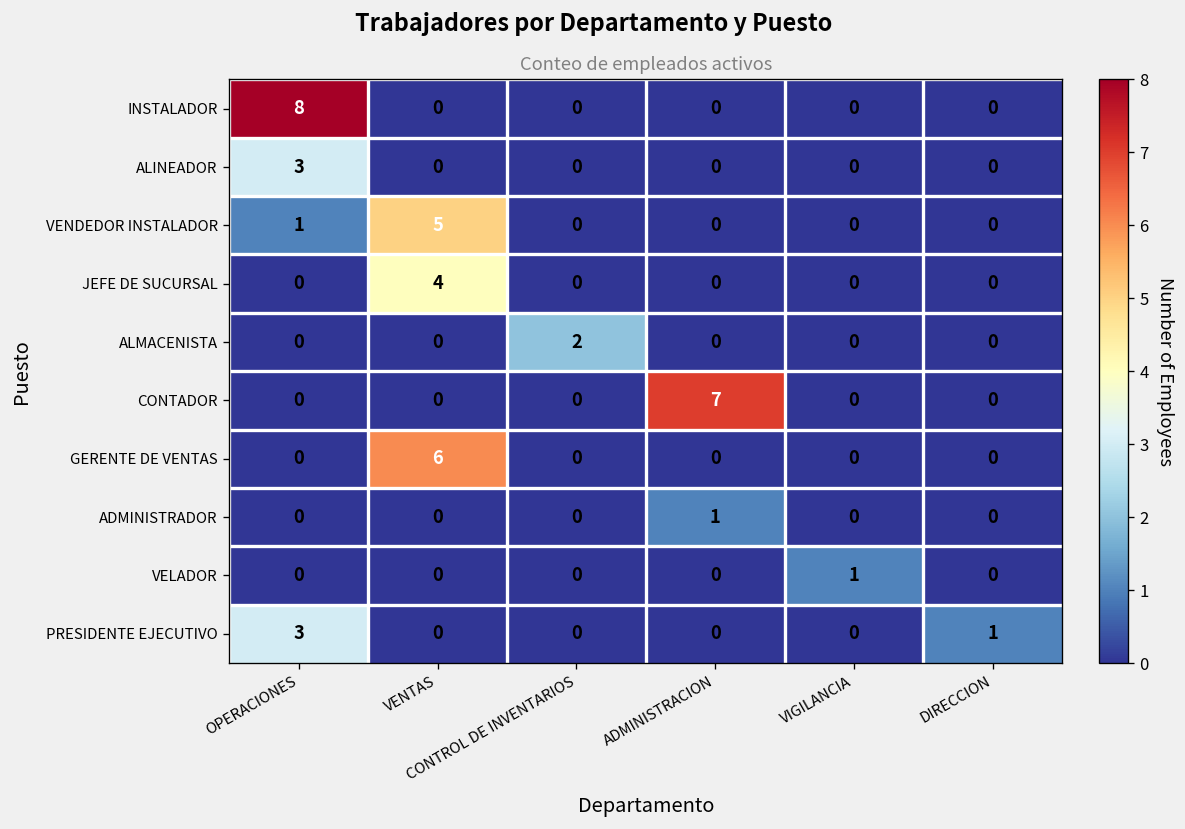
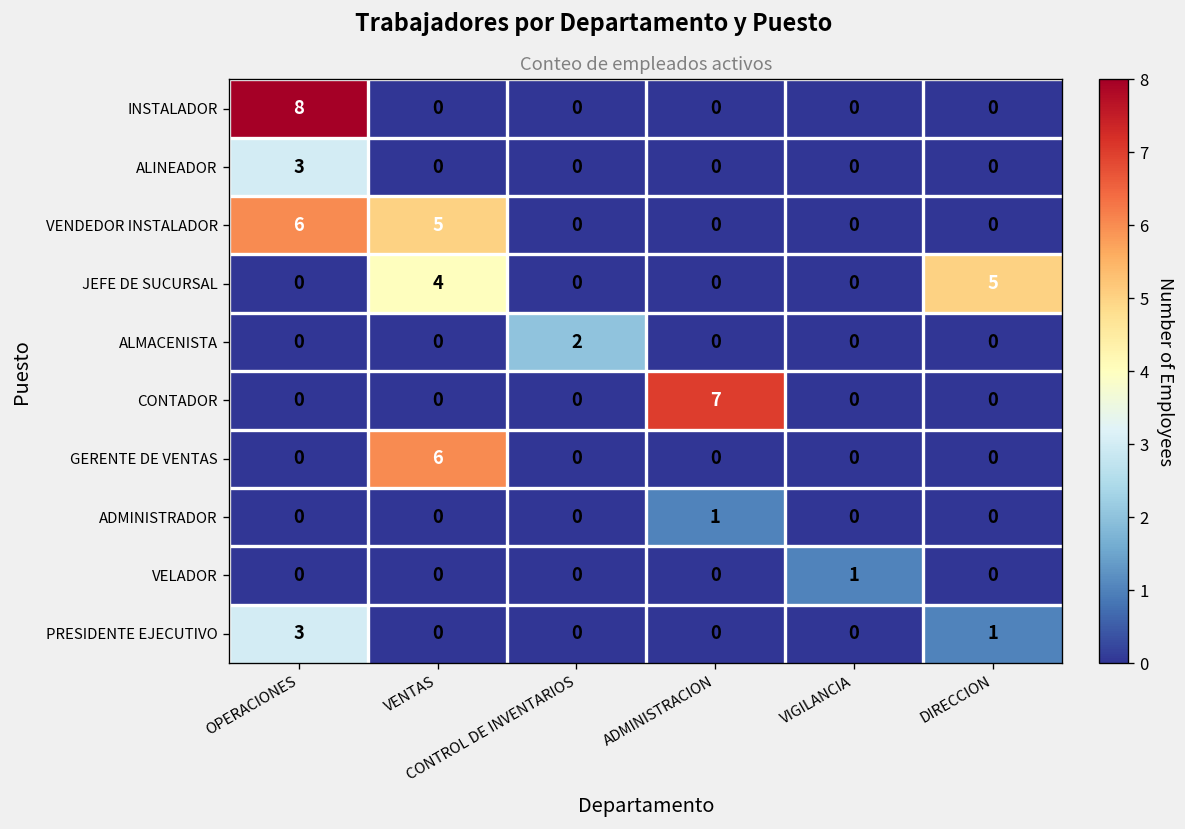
  {
    "INSTALADOR": {
      "OPERACIONES": 8,
      "VENTAS": 0,
      "CONTROL DE INVENTARIOS": 0,
      "ADMINISTRACION": 0,
      "VIGILANCIA": 0,
      "DIRECCION": 0
    },
    "ALINEADOR": {
      "OPERACIONES": 3,
      "VENTAS": 0,
      "CONTROL DE INVENTARIOS": 0,
      "ADMINISTRACION": 0,
      "VIGILANCIA": 0,
      "DIRECCION": 0
    },
    "VENDEDOR INSTALADOR": {
-     "OPERACIONES": 1,
+     "OPERACIONES": 6,
      "VENTAS": 5,
      "CONTROL DE INVENTARIOS": 0,
      "ADMINISTRACION": 0,
      "VIGILANCIA": 0,
      "DIRECCION": 0
    },
    "JEFE DE SUCURSAL": {
      "OPERACIONES": 0,
      "VENTAS": 4,
      "CONTROL DE INVENTARIOS": 0,
      "ADMINISTRACION": 0,
      "VIGILANCIA": 0,
-     "DIRECCION": 0
+     "DIRECCION": 5
    },
    "ALMACENISTA": {
      "OPERACIONES": 0,
      "VENTAS": 0,
      "CONTROL DE INVENTARIOS": 2,
      "ADMINISTRACION": 0,
      "VIGILANCIA": 0,
      "DIRECCION": 0
    },
    "CONTADOR": {
      "OPERACIONES": 0,
      "VENTAS": 0,
      "CONTROL DE INVENTARIOS": 0,
      "ADMINISTRACION": 7,
      "VIGILANCIA": 0,
      "DIRECCION": 0
    },
    "GERENTE DE VENTAS": {
      "OPERACIONES": 0,
      "VENTAS": 6,
      "CONTROL DE INVENTARIOS": 0,
      "ADMINISTRACION": 0,
      "VIGILANCIA": 0,
      "DIRECCION": 0
    },
    "ADMINISTRADOR": {
      "OPERACIONES": 0,
      "VENTAS": 0,
      "CONTROL DE INVENTARIOS": 0,
      "ADMINISTRACION": 1,
      "VIGILANCIA": 0,
      "DIRECCION": 0
    },
    "VELADOR": {
      "OPERACIONES": 0,
      "VENTAS": 0,
      "CONTROL DE INVENTARIOS": 0,
      "ADMINISTRACION": 0,
      "VIGILANCIA": 1,
      "DIRECCION": 0
    },
    "PRESIDENTE EJECUTIVO": {
      "OPERACIONES": 3,
      "VENTAS": 0,
      "CONTROL DE INVENTARIOS": 0,
      "ADMINISTRACION": 0,
      "VIGILANCIA": 0,
      "DIRECCION": 1
    }
  }
